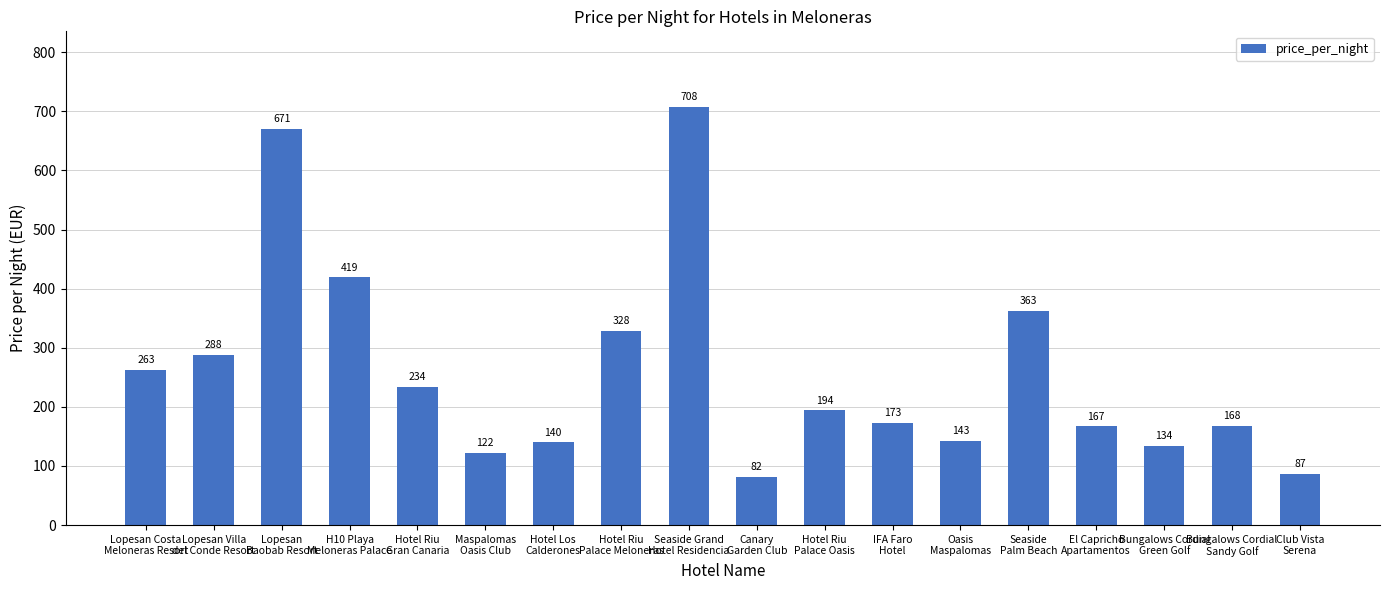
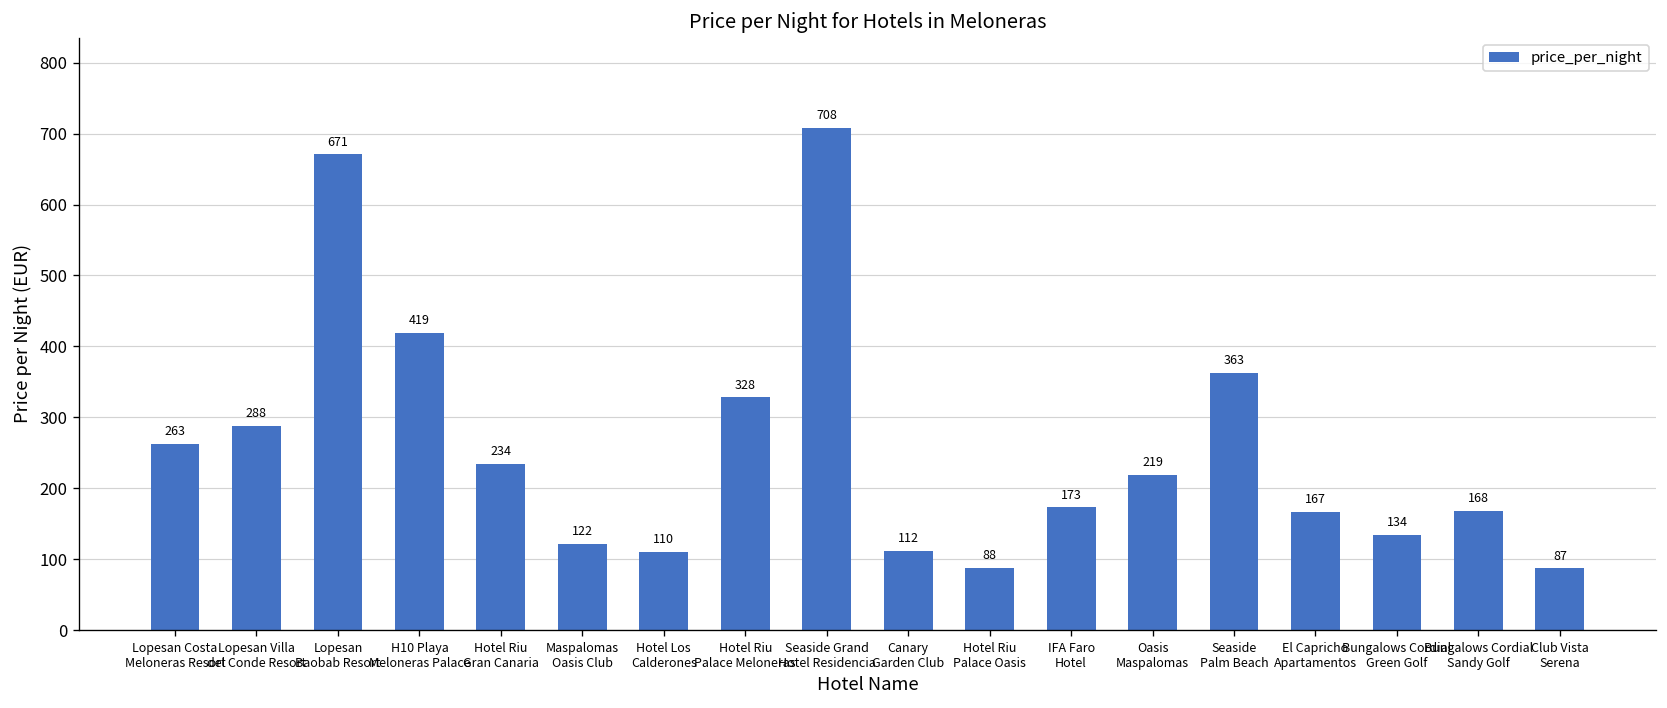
  {
    "Lopesan Baobab Resort": 671,
    "H10 Playa Meloneras Palace": 419,
    "Hotel Riu Gran Canaria": 234,
    "Maspalomas Oasis Club": 122,
-   "Hotel Los Calderones": 140,
-   "Canary Garden Club": 82,
-   "Hotel Riu Palace Oasis": 194,
+   "Hotel Los Calderones": 110,
+   "Canary Garden Club": 112,
+   "Hotel Riu Palace Oasis": 88,
    "IFA Faro Hotel": 173,
-   "Oasis Maspalomas": 143,
+   "Oasis Maspalomas": 219,
    "Seaside Palm Beach": 363,
    "Club Vista Serena": 87
  }
